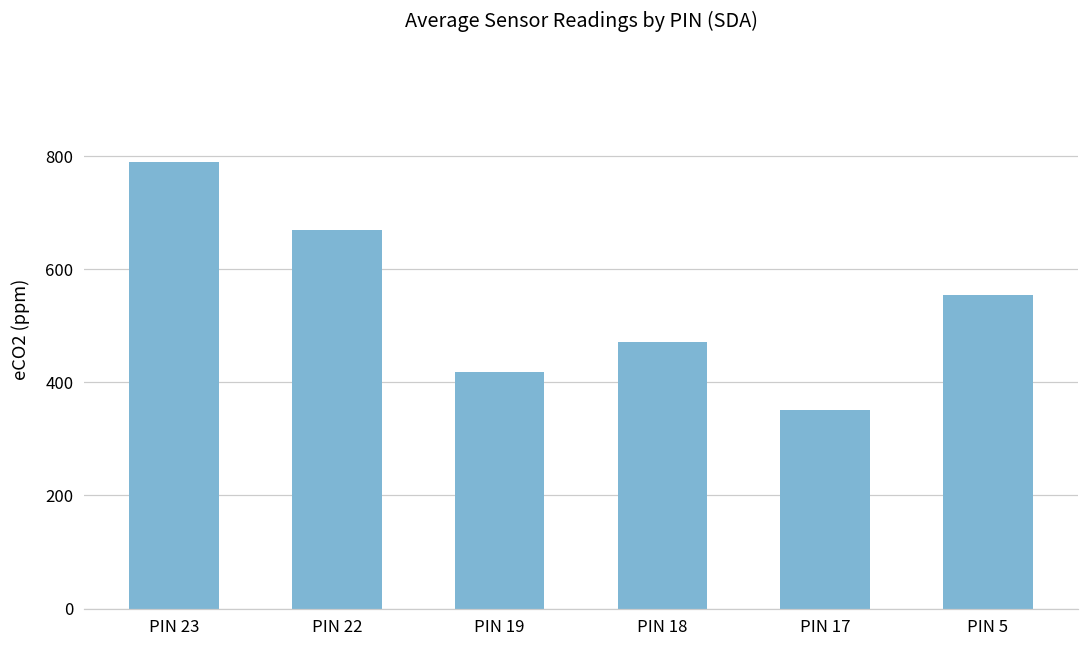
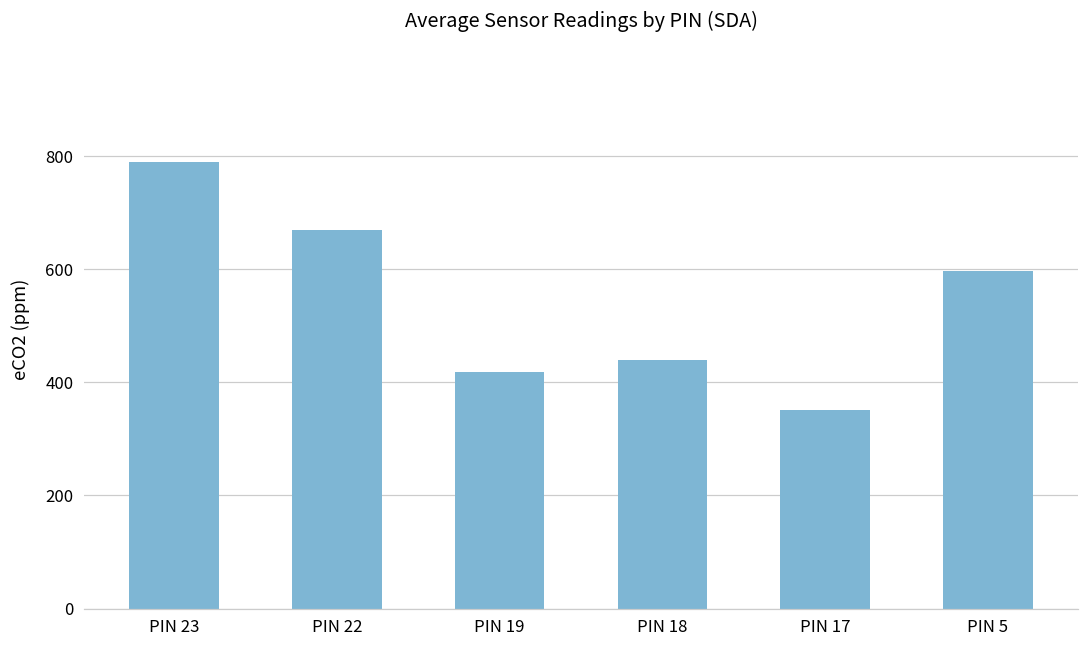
  {
    "PIN 23": 790,
    "PIN 22": 670,
    "PIN 19": 420,
-   "PIN 18": 470,
+   "PIN 18": 440,
    "PIN 17": 350,
-   "PIN 5": 560
+   "PIN 5": 600
  }
